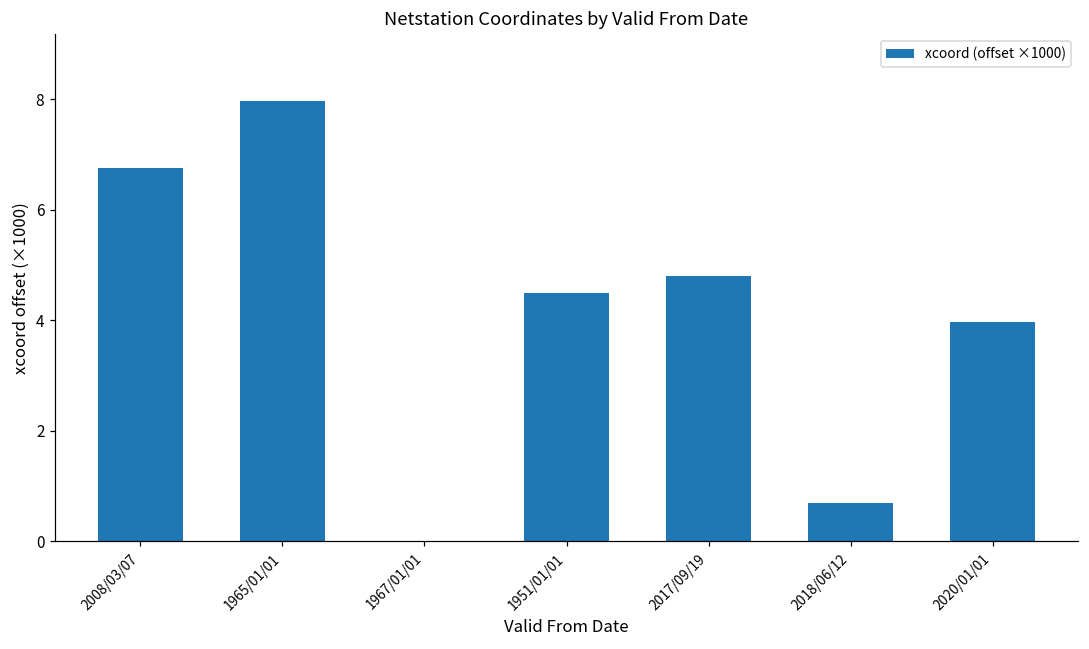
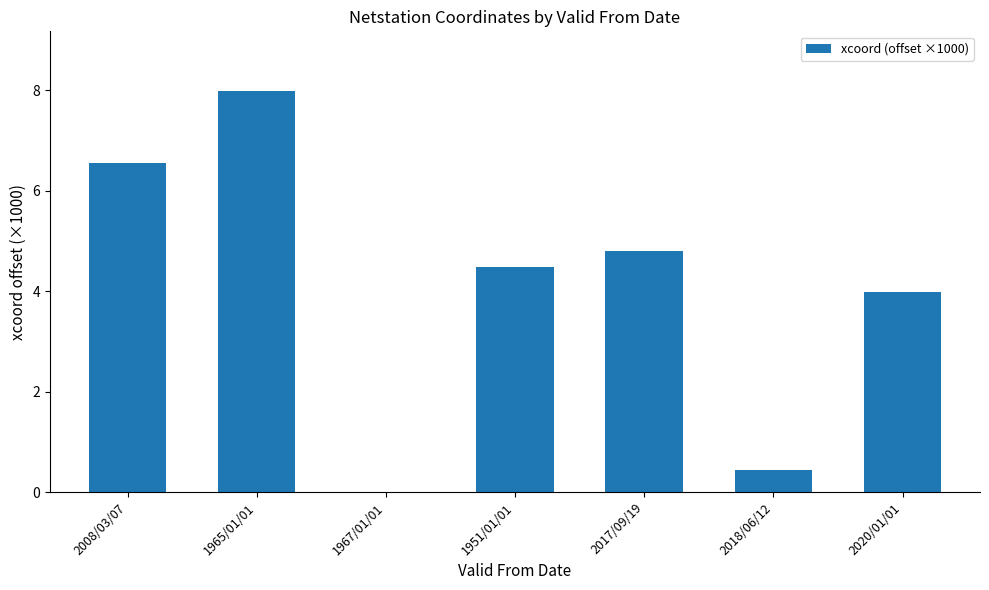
  {
-   "2008/03/07": 6.7,
+   "2008/03/07": 6.5,
    "1965/01/01": 8.0,
    "1967/01/01": 0.0,
    "1951/01/01": 4.5,
    "2017/09/19": 4.8,
-   "2018/06/12": 0.7,
+   "2018/06/12": 0.4,
    "2020/01/01": 4.0
  }
